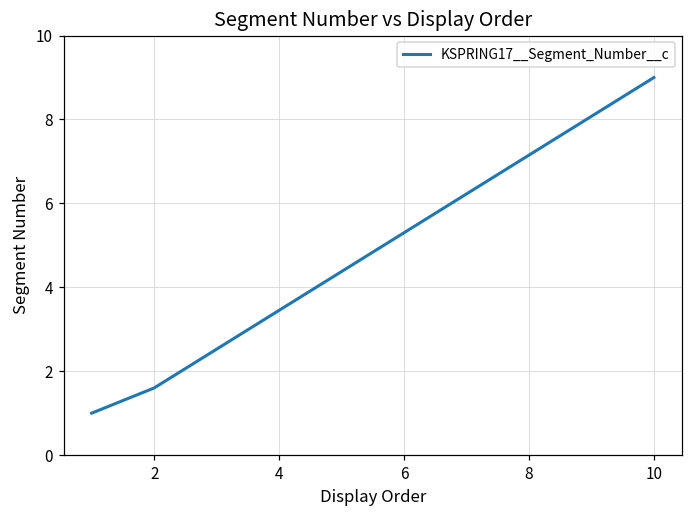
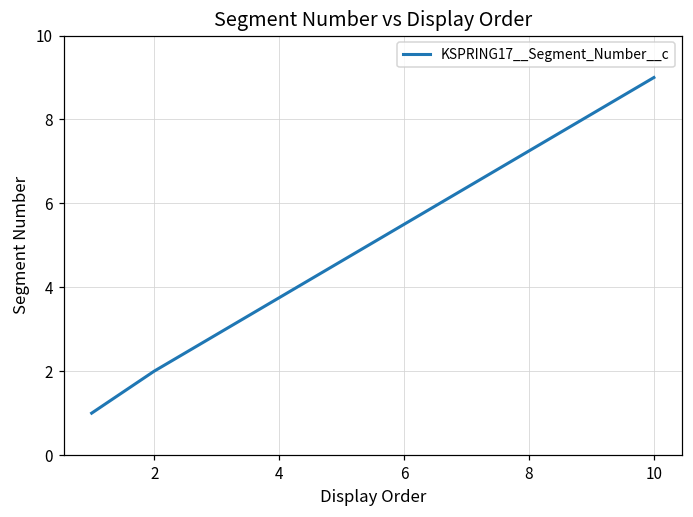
  {
-   "2": 1.6,
+   "2": 2.0,
    "10": 9.0
  }
